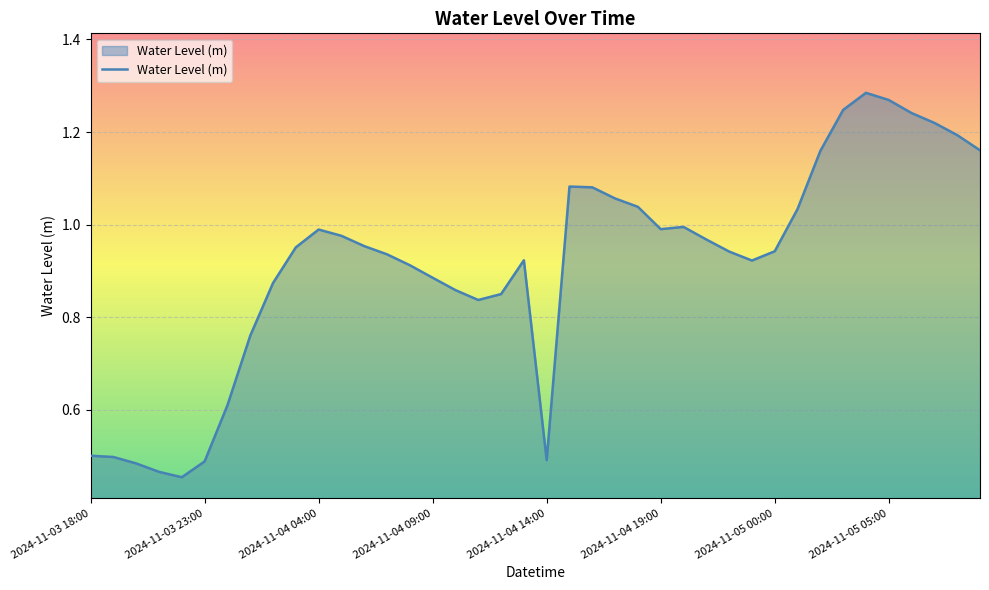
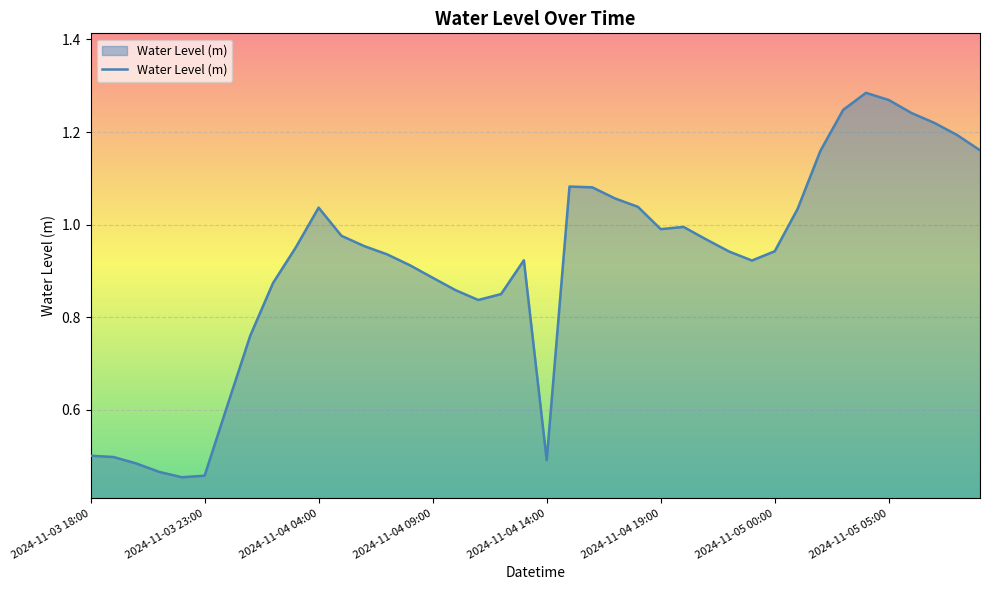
  {
    "2024-11-03 18:00": 0.50,
-   "2024-11-03 23:00": 0.49,
-   "2024-11-04 04:00": 0.99,
+   "2024-11-03 23:00": 0.46,
+   "2024-11-04 04:00": 1.04,
    "2024-11-04 09:00": 0.89,
    "2024-11-04 14:00": 0.49,
    "2024-11-04 19:00": 0.99,
    "2024-11-05 00:00": 0.94,
    "2024-11-05 05:00": 1.27
  }
